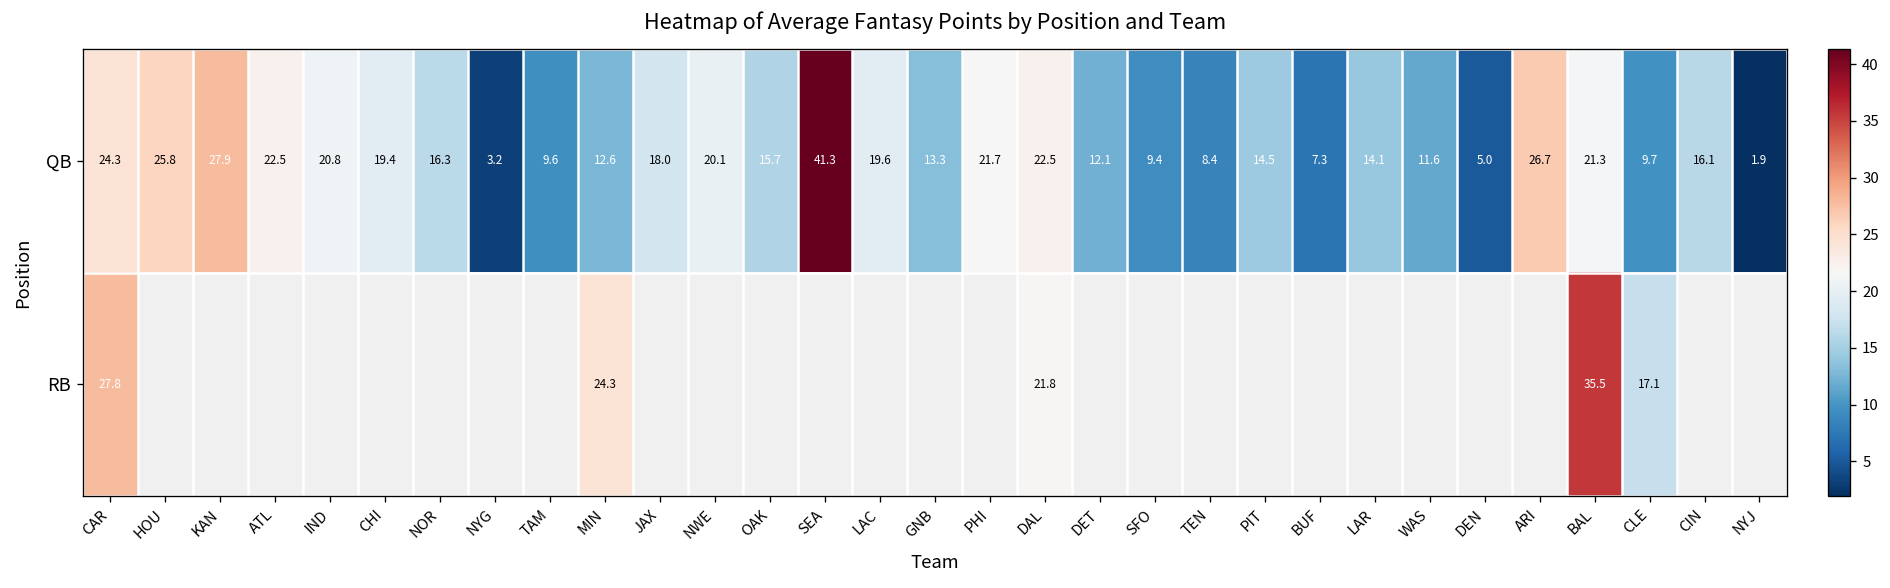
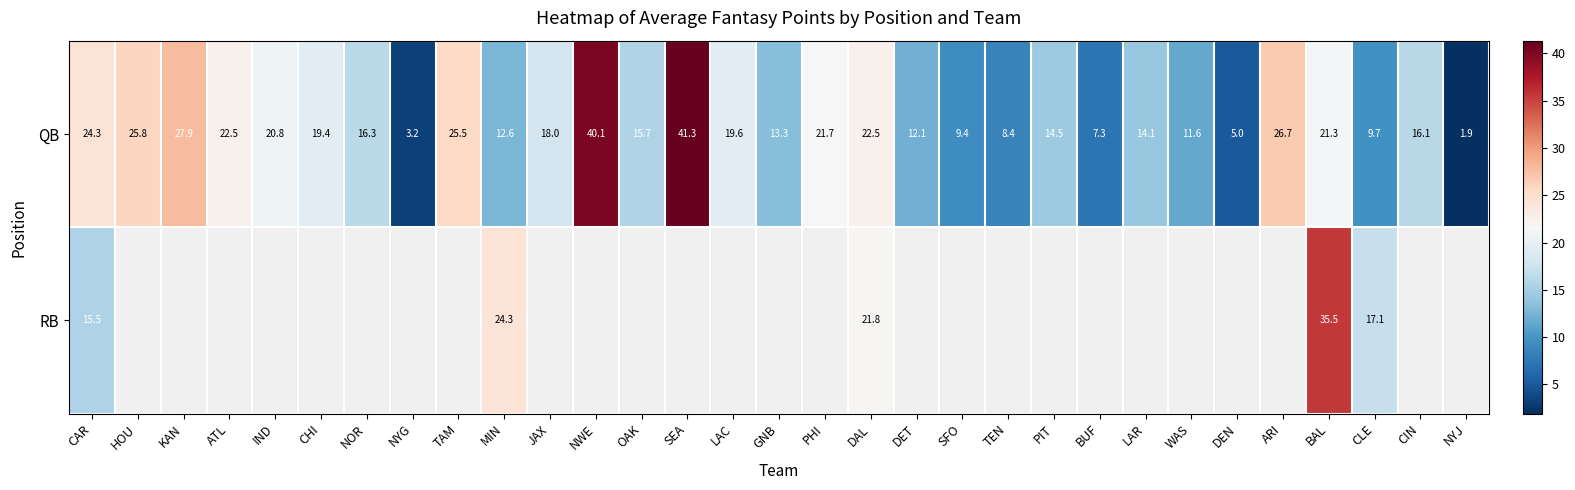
  {
    "QB": {
      "CAR": 24.3,
      "HOU": 25.8,
      "KAN": 27.9,
      "ATL": 22.5,
      "IND": 20.8,
      "CHI": 19.4,
      "NOR": 16.3,
      "NYG": 3.2,
-     "TAM": 9.6,
+     "TAM": 25.5,
      "MIN": 12.6,
      "JAX": 18.0,
-     "NWE": 20.1,
+     "NWE": 40.1,
      "OAK": 15.7,
      "SEA": 41.3,
      "LAC": 19.6,
      "GNB": 13.3,
      "PHI": 21.7,
      "DAL": 22.5,
      "DET": 12.1,
      "SFO": 9.4,
      "TEN": 8.4,
      "PIT": 14.5,
      "BUF": 7.3,
      "LAR": 14.1,
      "WAS": 11.6,
      "DEN": 5.0,
      "ARI": 26.7,
      "BAL": 21.3,
      "CLE": 9.7,
      "CIN": 16.1,
      "NYJ": 1.9
    },
    "RB": {
-     "CAR": 27.8,
+     "CAR": 15.5,
      "MIN": 24.3,
      "DAL": 21.8,
      "BAL": 35.5,
      "CLE": 17.1
    }
  }
